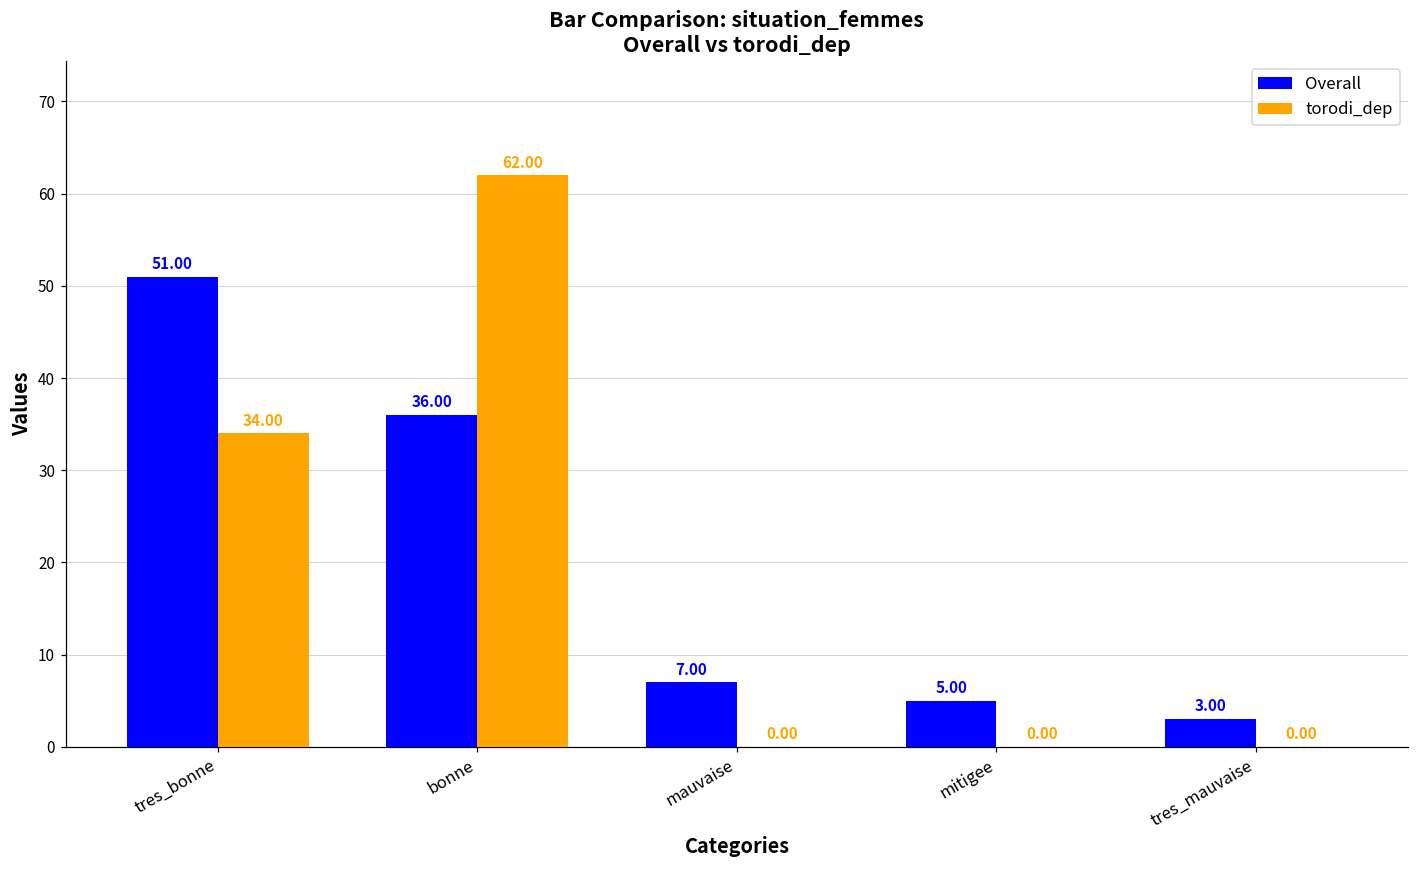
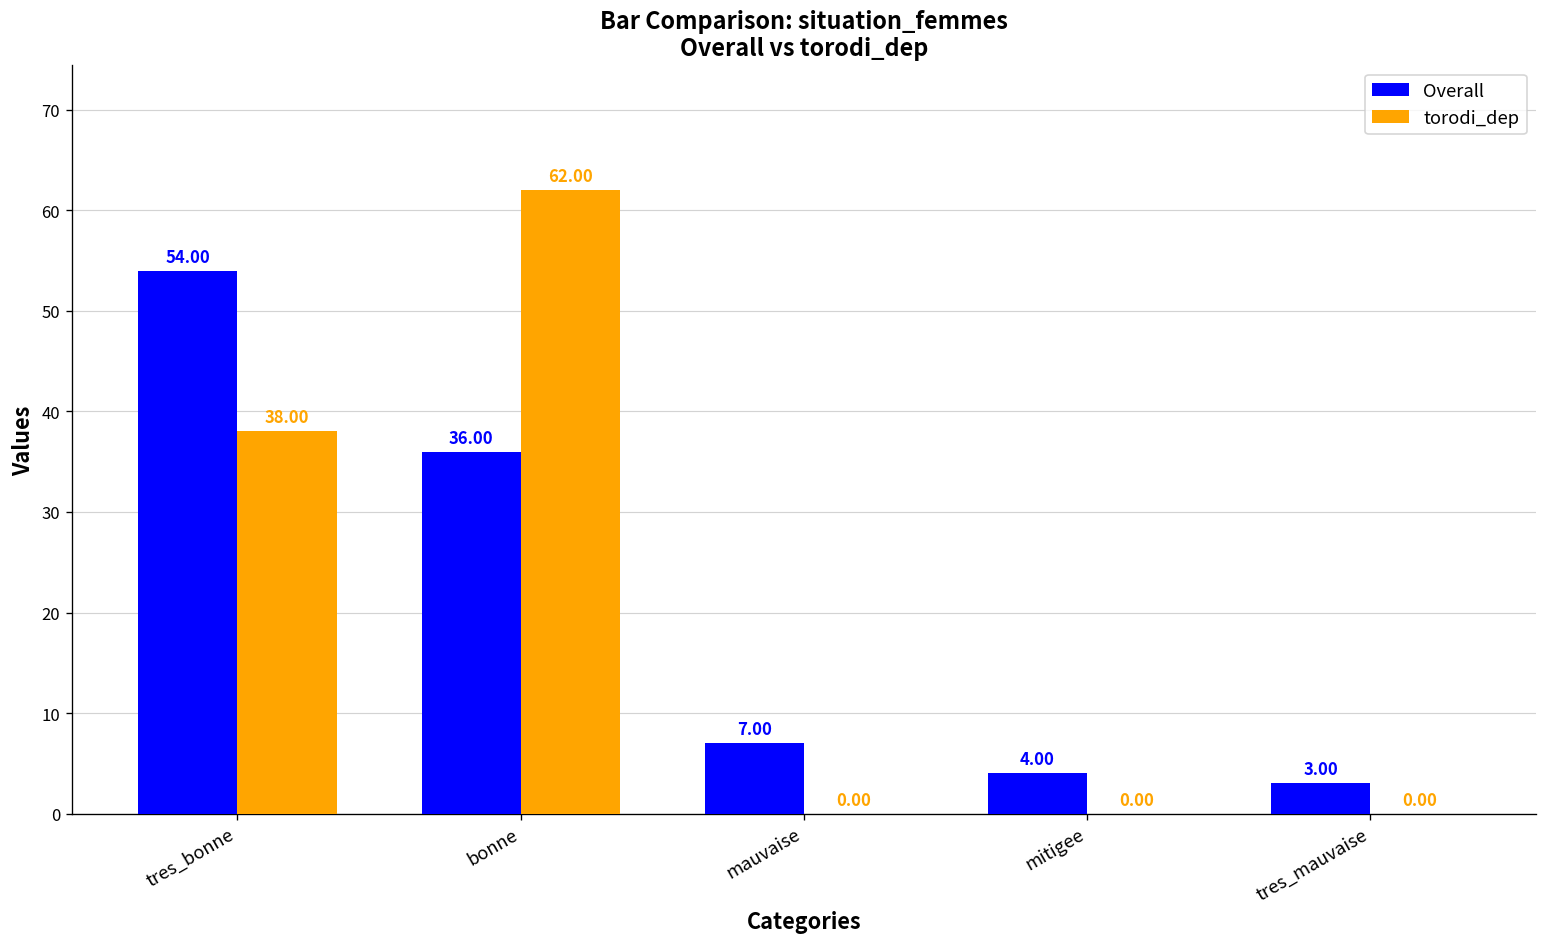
  {
    "Overall": {
-     "tres_bonne": 51.00,
+     "tres_bonne": 54.00,
      "bonne": 36.00,
      "mauvaise": 7.00,
-     "mitigee": 5.00,
+     "mitigee": 4.00,
      "tres_mauvaise": 3.00
    },
    "torodi_dep": {
-     "tres_bonne": 34.00,
+     "tres_bonne": 38.00,
      "bonne": 62.00,
      "mauvaise": 0.00,
      "mitigee": 0.00,
      "tres_mauvaise": 0.00
    }
  }
